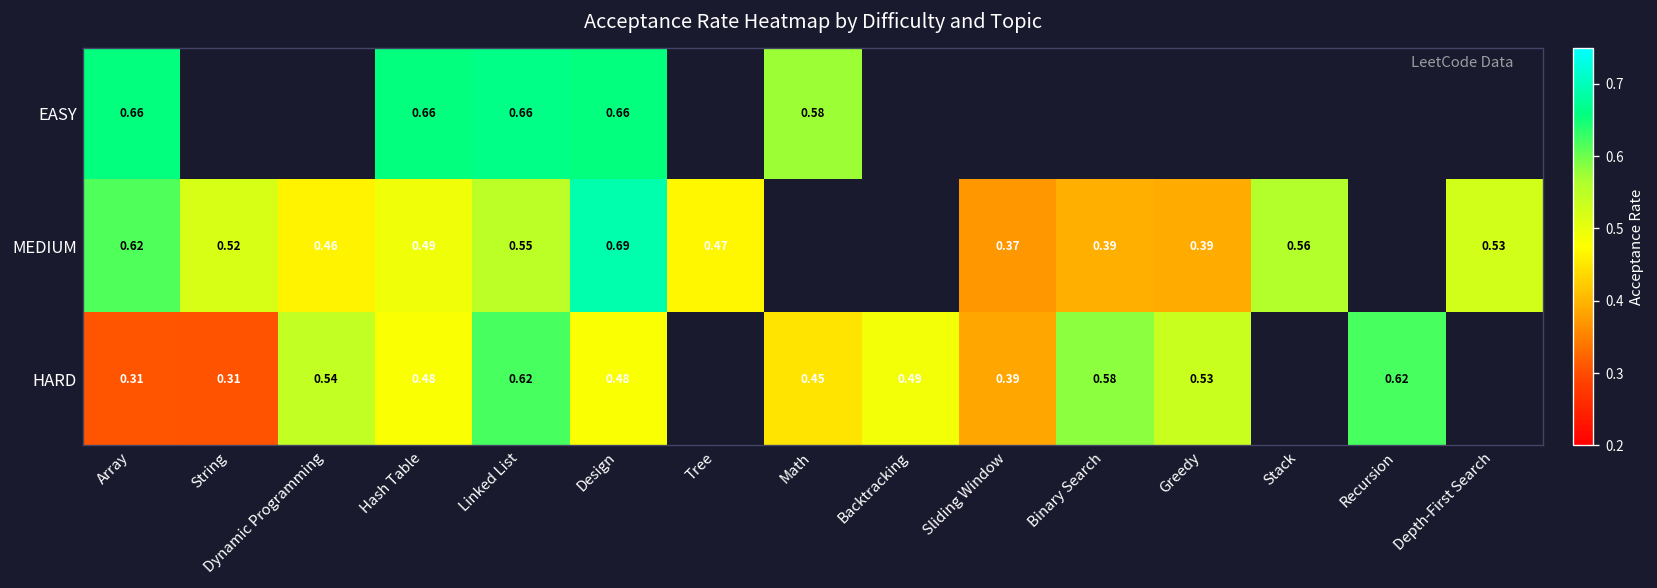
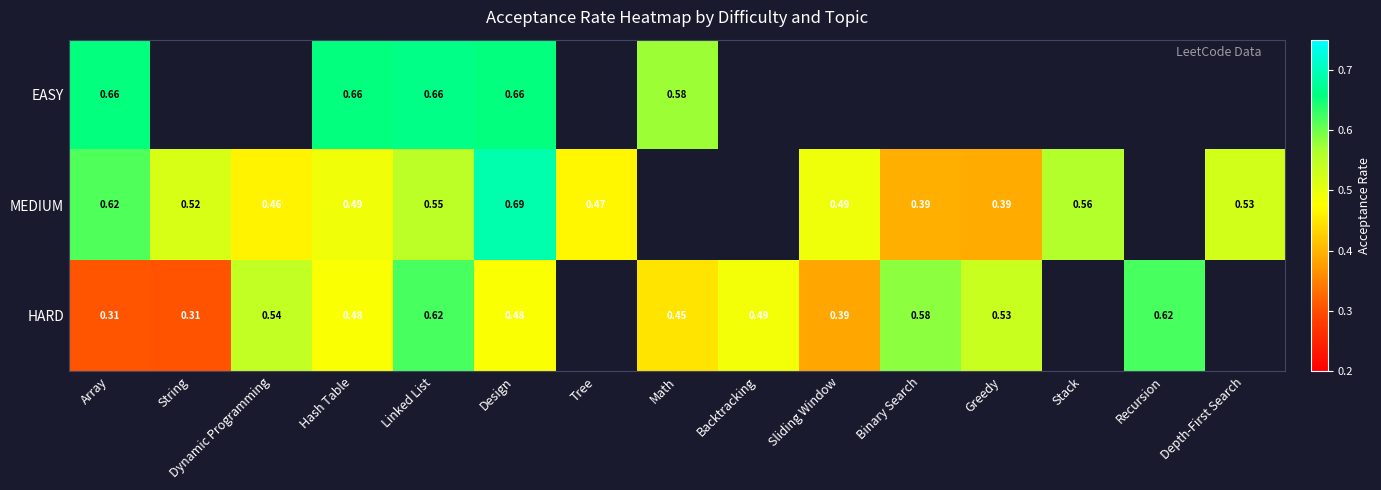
  {
    "EASY": {
      "Array": 0.66,
      "Hash Table": 0.66,
      "Linked List": 0.66,
      "Design": 0.66,
      "Math": 0.58
    },
    "MEDIUM": {
      "Array": 0.62,
      "String": 0.52,
      "Dynamic Programming": 0.46,
      "Hash Table": 0.49,
      "Linked List": 0.55,
      "Design": 0.69,
      "Tree": 0.47,
-     "Sliding Window": 0.37,
+     "Sliding Window": 0.49,
      "Binary Search": 0.39,
      "Greedy": 0.39,
      "Stack": 0.56,
      "Depth-First Search": 0.53
    },
    "HARD": {
      "Array": 0.31,
      "String": 0.31,
      "Dynamic Programming": 0.54,
      "Hash Table": 0.48,
      "Linked List": 0.62,
      "Design": 0.48,
      "Math": 0.45,
      "Backtracking": 0.49,
      "Sliding Window": 0.39,
      "Binary Search": 0.58,
      "Greedy": 0.53,
      "Recursion": 0.62
    }
  }
